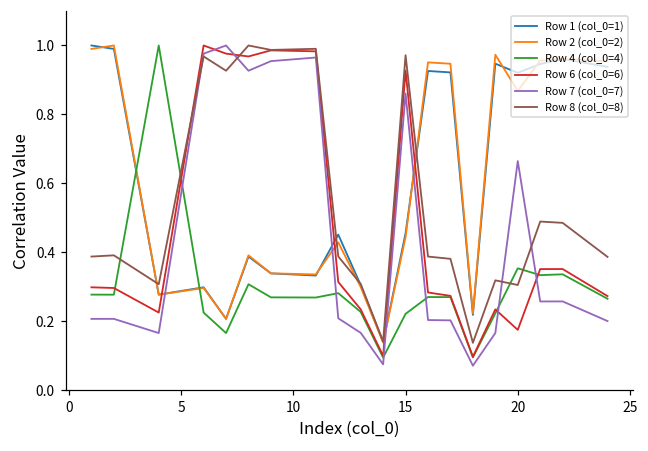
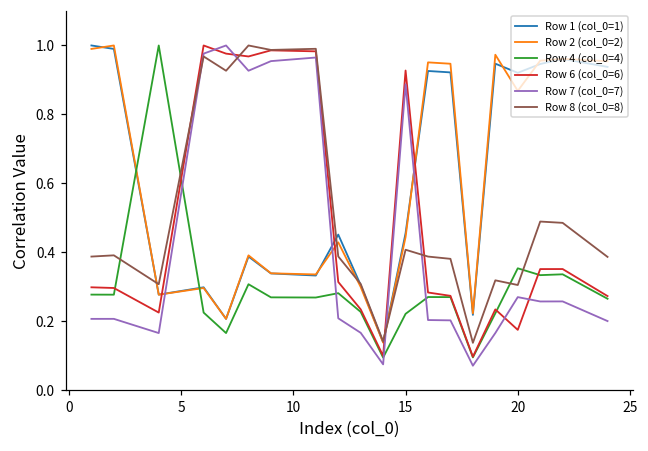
  {
    "Row 1 (col_0=1)": {
      "15": 0.46
    },
    "Row 2 (col_0=2)": {
      "15": 0.44
    },
    "Row 4 (col_0=4)": {
      "15": 0.22,
      "20": 0.35
    },
    "Row 6 (col_0=6)": {
      "15": 0.93,
      "20": 0.17
    },
    "Row 7 (col_0=7)": {
-     "15": 0.86,
-     "20": 0.66
+     "15": 0.89,
+     "20": 0.27
    },
    "Row 8 (col_0=8)": {
-     "15": 0.97,
+     "15": 0.41,
      "20": 0.31
    }
  }
